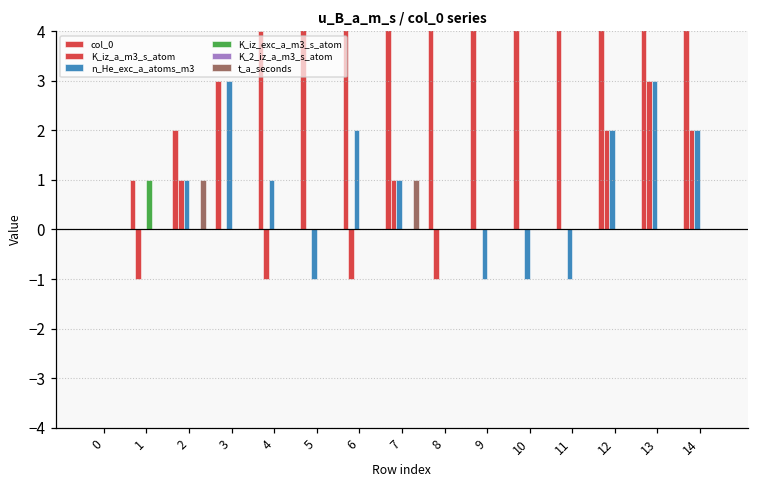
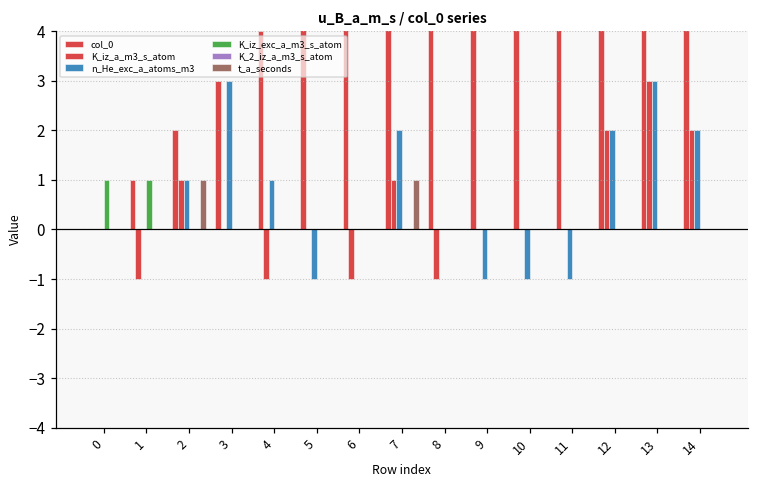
  {
    "n_He_exc_a_atoms_m3": {
      "0": 0,
      "1": 0,
      "2": 1,
      "3": 3,
      "4": 1,
      "5": -1,
-     "6": 2,
-     "7": 1,
+     "6": 0,
+     "7": 2,
      "8": 0,
      "9": -1,
      "10": -1,
      "11": -1,
      "12": 2,
      "13": 3,
      "14": 2
    },
    "K_iz_exc_a_m3_s_atom": {
-     "0": 0,
+     "0": 1,
      "1": 1,
      "2": 0,
      "3": 0,
      "4": 0,
      "5": 0,
      "6": 0,
      "7": 0,
      "8": 0,
      "9": 0,
      "10": 0,
      "11": 0,
      "12": 0,
      "13": 0,
      "14": 0
    },
    "K_2_iz_a_m3_s_atom": {
      "0": 0,
      "1": 0,
      "2": 0,
      "3": 0,
      "4": 0,
      "5": 0,
      "6": 0,
      "7": 0,
      "8": 0,
      "9": 0,
      "10": 0,
      "11": 0,
      "12": 0,
      "13": 0,
      "14": 0
    },
    "t_a_seconds": {
      "0": 0,
      "1": 0,
      "2": 1,
      "3": 0,
      "4": 0,
      "5": 0,
      "6": 0,
      "7": 1,
      "8": 0,
      "9": 0,
      "10": 0,
      "11": 0,
      "12": 0,
      "13": 0,
      "14": 0
    }
  }
